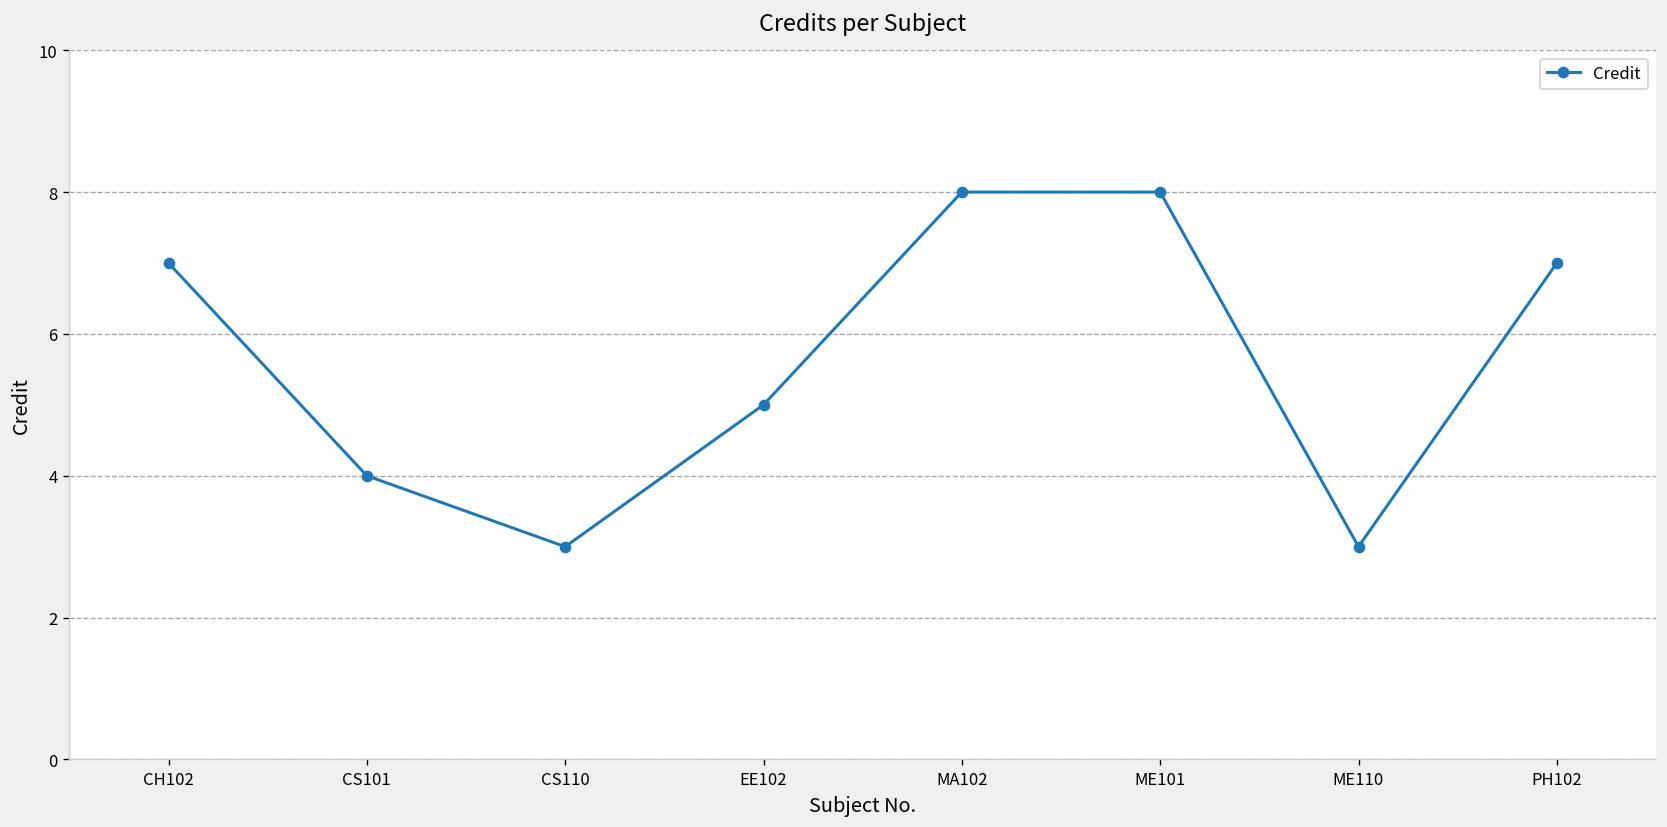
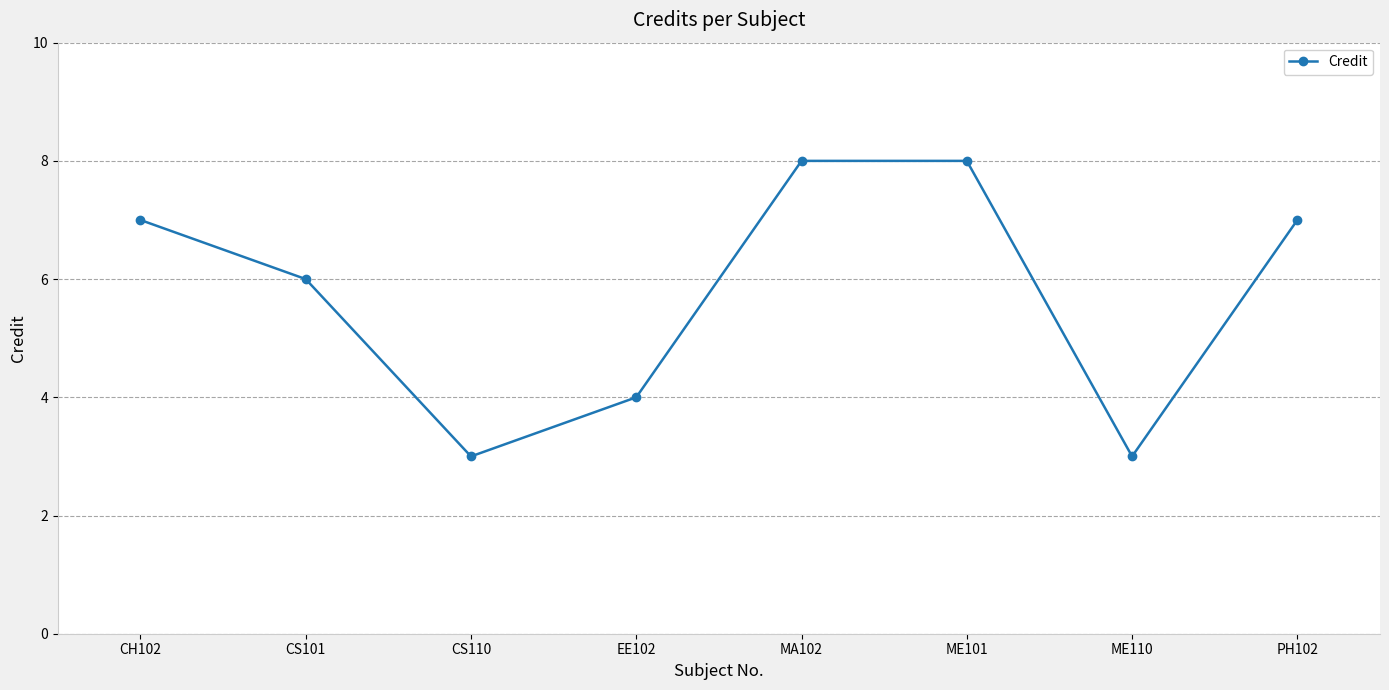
  {
    "CH102": 7,
-   "CS101": 4,
+   "CS101": 6,
    "CS110": 3,
-   "EE102": 5,
+   "EE102": 4,
    "MA102": 8,
    "ME101": 8,
    "ME110": 3,
    "PH102": 7
  }
